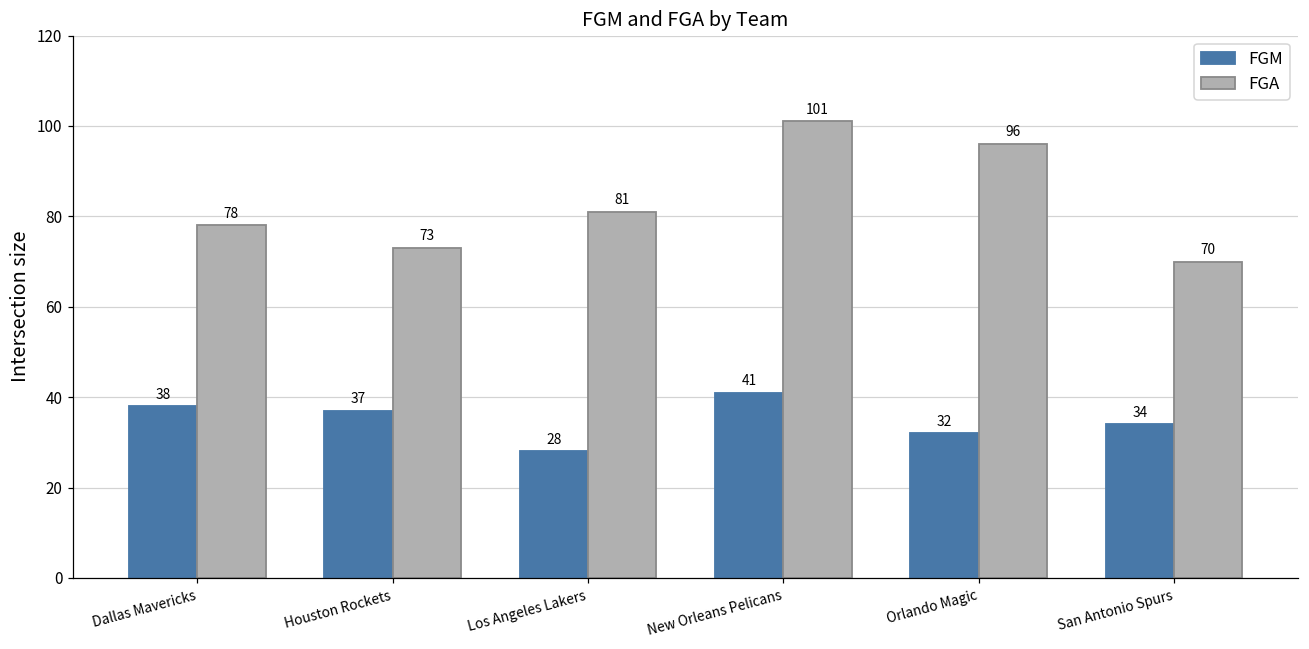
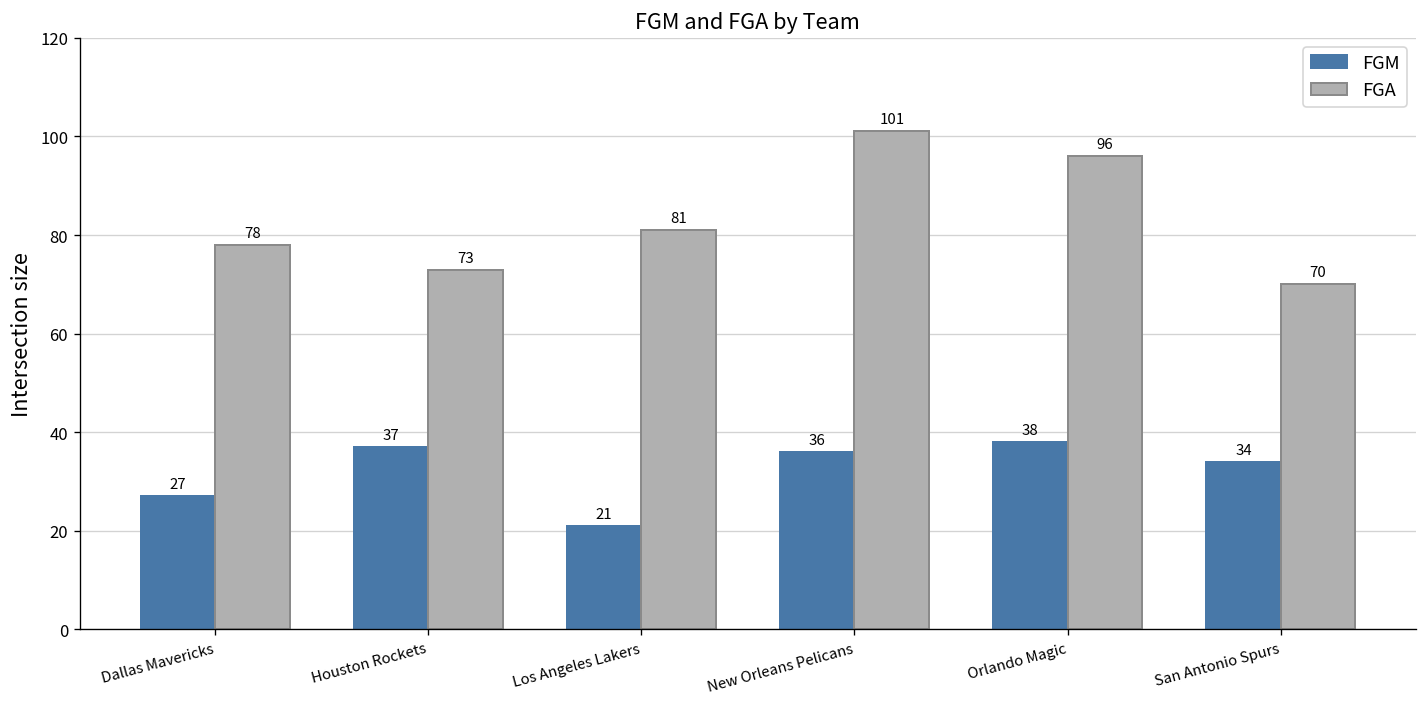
  {
    "FGM": {
-     "Dallas Mavericks": 38,
+     "Dallas Mavericks": 27,
      "Houston Rockets": 37,
-     "Los Angeles Lakers": 28,
-     "New Orleans Pelicans": 41,
-     "Orlando Magic": 32,
+     "Los Angeles Lakers": 21,
+     "New Orleans Pelicans": 36,
+     "Orlando Magic": 38,
      "San Antonio Spurs": 34
    },
    "FGA": {
      "Dallas Mavericks": 78,
      "Houston Rockets": 73,
      "Los Angeles Lakers": 81,
      "New Orleans Pelicans": 101,
      "Orlando Magic": 96,
      "San Antonio Spurs": 70
    }
  }
